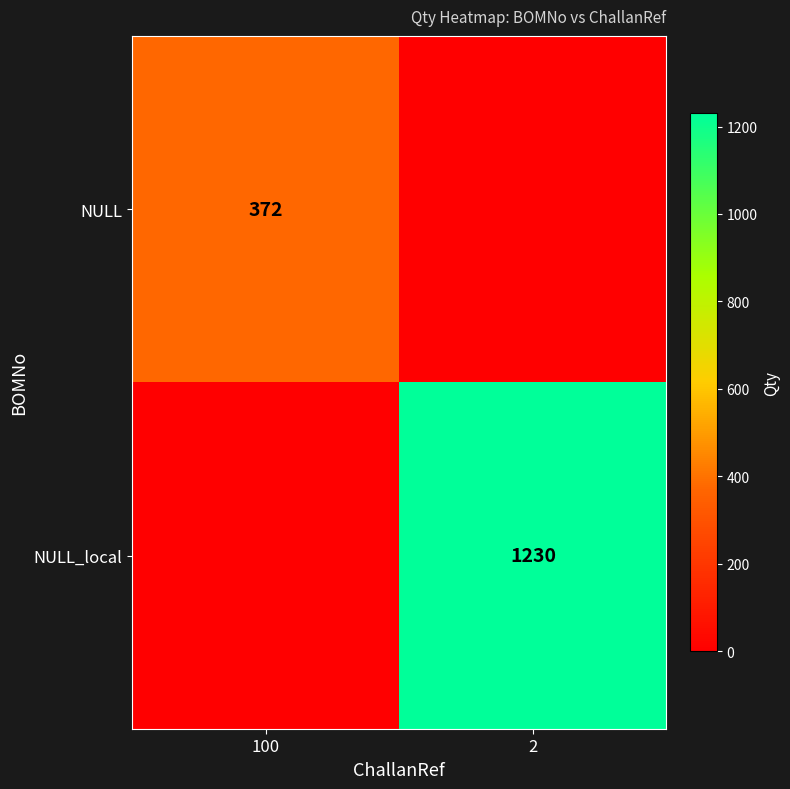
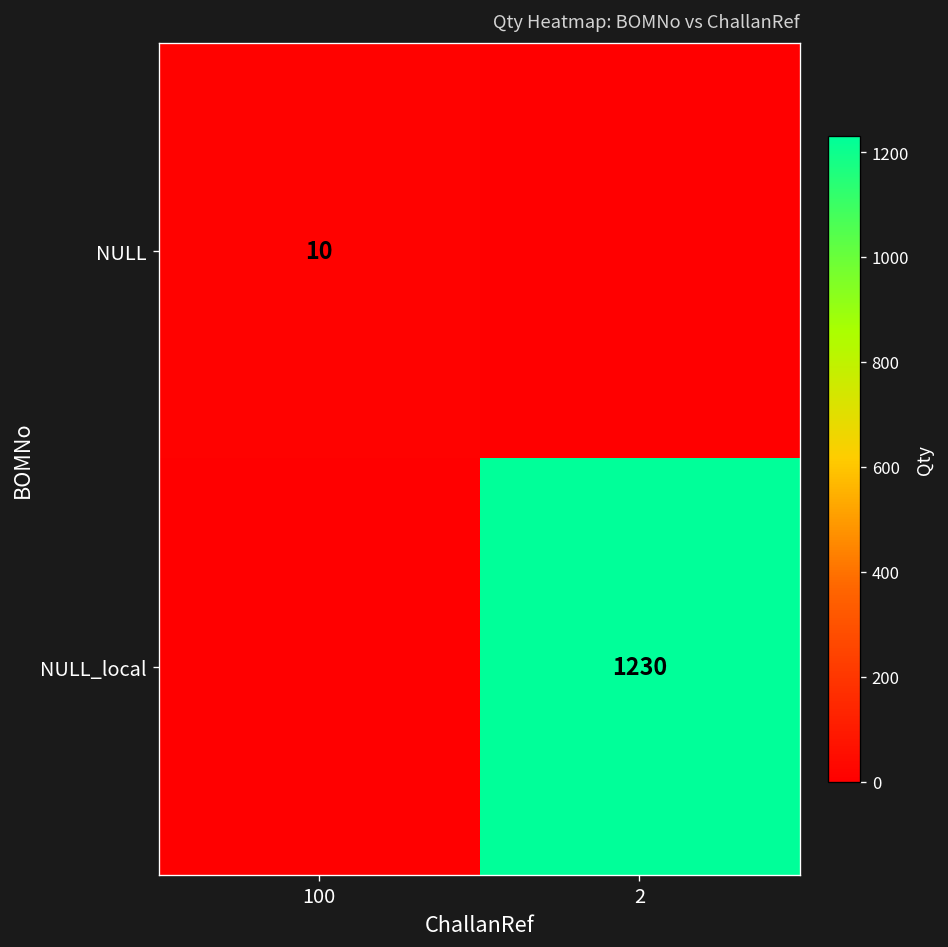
  {
    "NULL": {
-     "100": 372
+     "100": 10
    },
    "NULL_local": {
      "2": 1230
    }
  }
